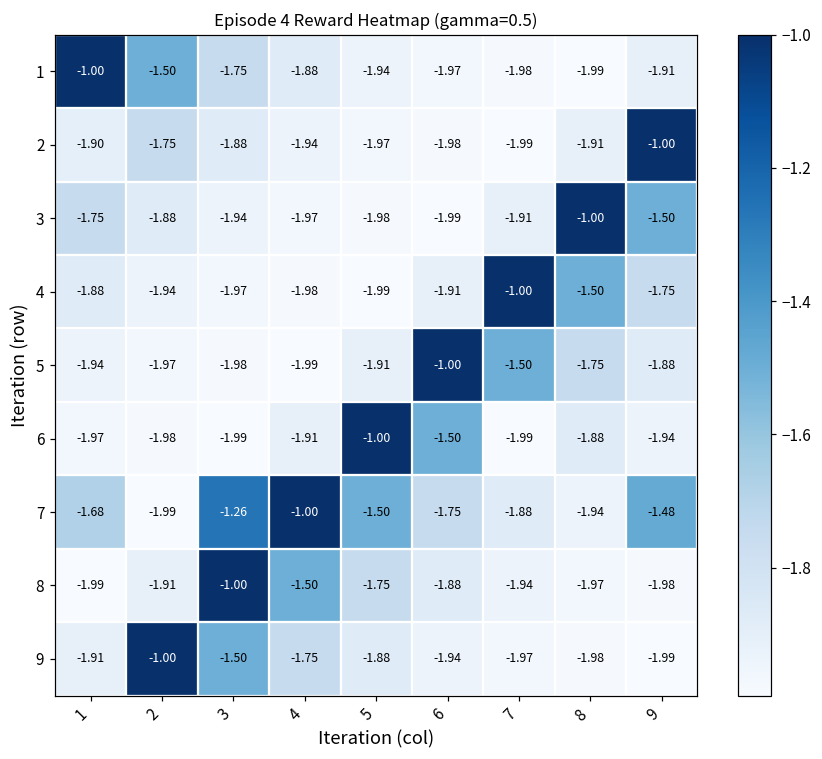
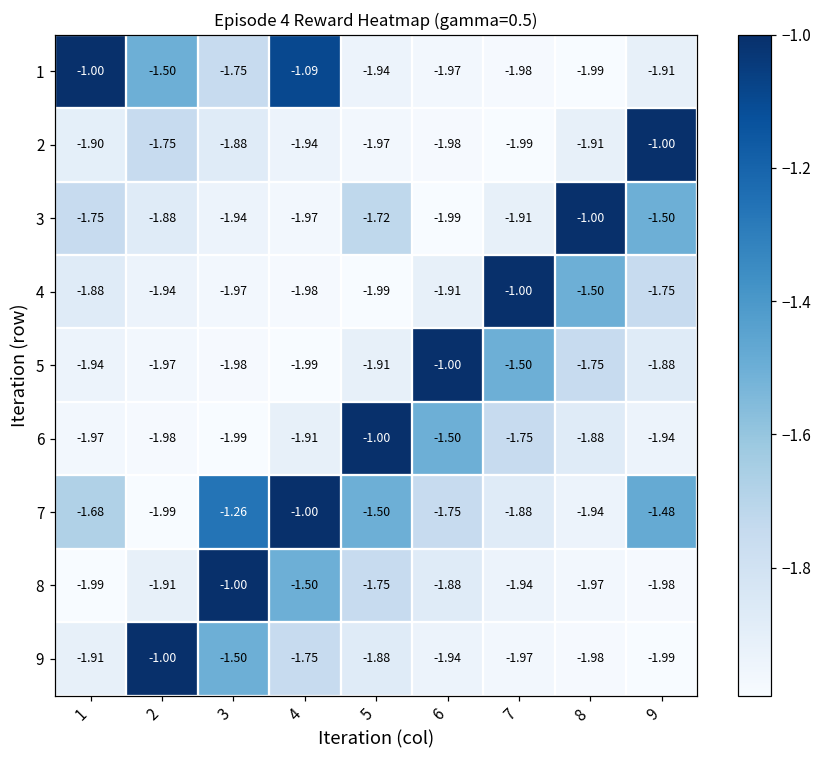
  {
    "1": {
      "1": -1.00,
      "2": -1.50,
      "3": -1.75,
-     "4": -1.88,
+     "4": -1.09,
      "5": -1.94,
      "6": -1.97,
      "7": -1.98,
      "8": -1.99,
      "9": -1.91
    },
    "2": {
      "1": -1.90,
      "2": -1.75,
      "3": -1.88,
      "4": -1.94,
      "5": -1.97,
      "6": -1.98,
      "7": -1.99,
      "8": -1.91,
      "9": -1.00
    },
    "3": {
      "1": -1.75,
      "2": -1.88,
      "3": -1.94,
      "4": -1.97,
-     "5": -1.98,
+     "5": -1.72,
      "6": -1.99,
      "7": -1.91,
      "8": -1.00,
      "9": -1.50
    },
    "4": {
      "1": -1.88,
      "2": -1.94,
      "3": -1.97,
      "4": -1.98,
      "5": -1.99,
      "6": -1.91,
      "7": -1.00,
      "8": -1.50,
      "9": -1.75
    },
    "5": {
      "1": -1.94,
      "2": -1.97,
      "3": -1.98,
      "4": -1.99,
      "5": -1.91,
      "6": -1.00,
      "7": -1.50,
      "8": -1.75,
      "9": -1.88
    },
    "6": {
      "1": -1.97,
      "2": -1.98,
      "3": -1.99,
      "4": -1.91,
      "5": -1.00,
      "6": -1.50,
-     "7": -1.99,
+     "7": -1.75,
      "8": -1.88,
      "9": -1.94
    },
    "7": {
      "1": -1.68,
      "2": -1.99,
      "3": -1.26,
      "4": -1.00,
      "5": -1.50,
      "6": -1.75,
      "7": -1.88,
      "8": -1.94,
      "9": -1.48
    },
    "8": {
      "1": -1.99,
      "2": -1.91,
      "3": -1.00,
      "4": -1.50,
      "5": -1.75,
      "6": -1.88,
      "7": -1.94,
      "8": -1.97,
      "9": -1.98
    },
    "9": {
      "1": -1.91,
      "2": -1.00,
      "3": -1.50,
      "4": -1.75,
      "5": -1.88,
      "6": -1.94,
      "7": -1.97,
      "8": -1.98,
      "9": -1.99
    }
  }
